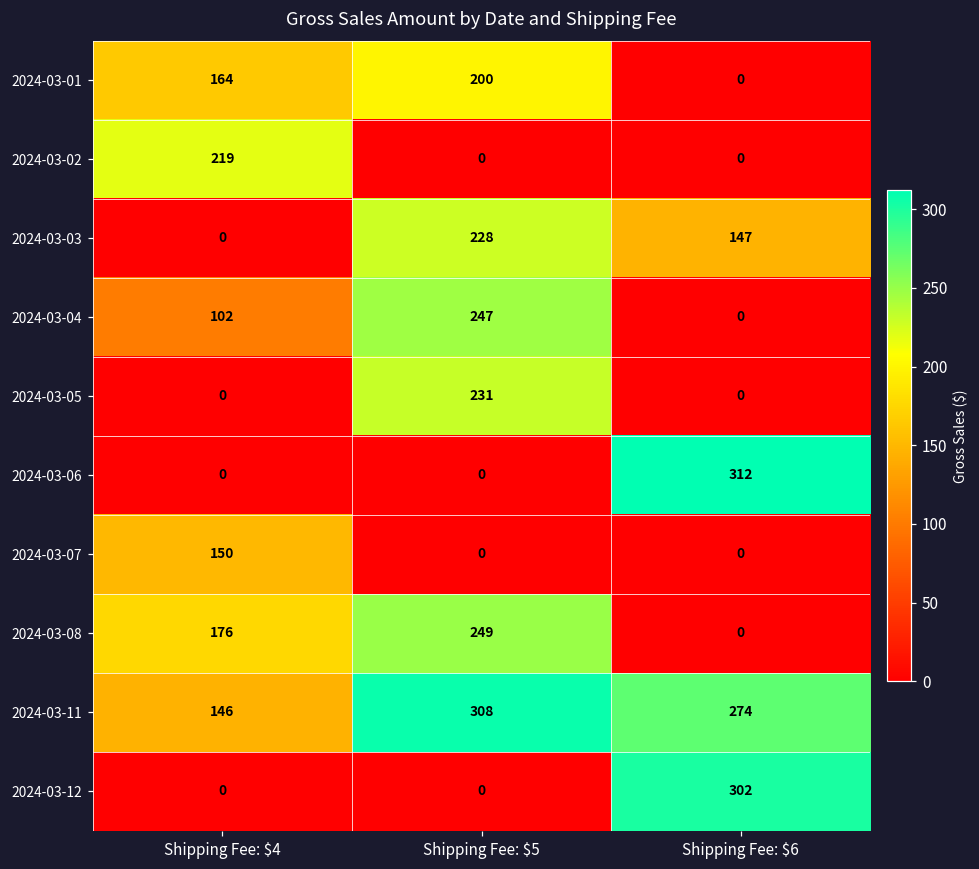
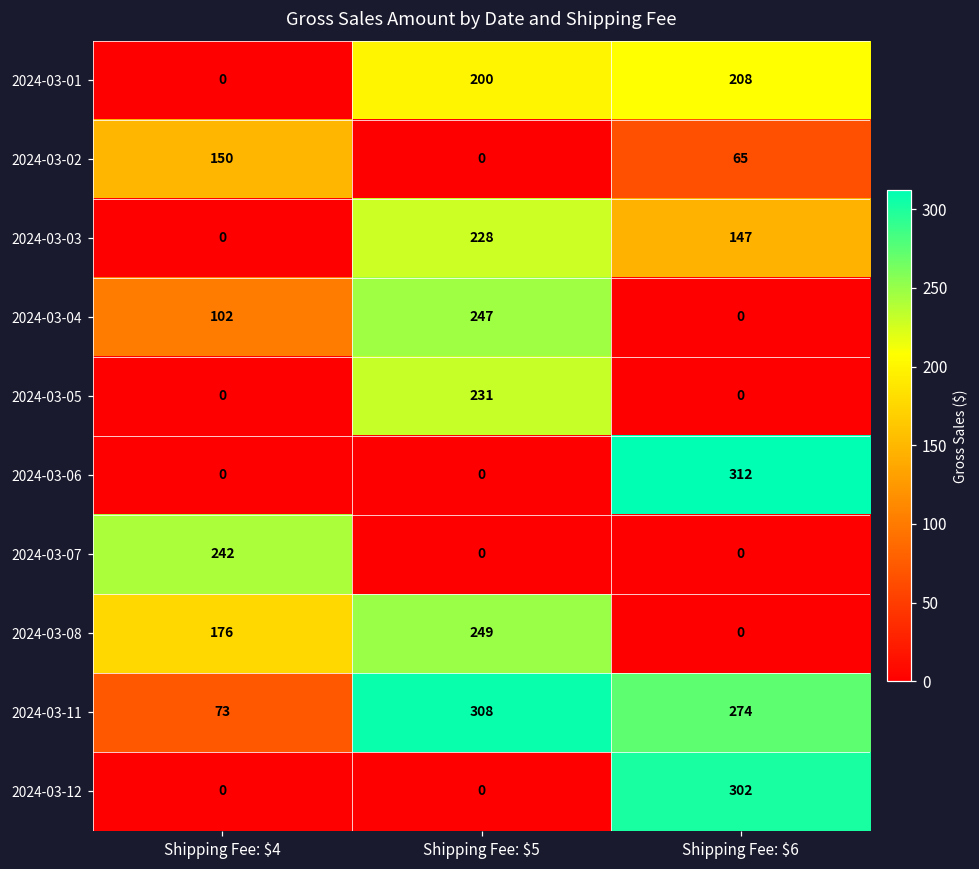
  {
    "2024-03-01": {
-     "Shipping Fee: $4": 164,
+     "Shipping Fee: $4": 0,
      "Shipping Fee: $5": 200,
-     "Shipping Fee: $6": 0
+     "Shipping Fee: $6": 208
    },
    "2024-03-02": {
-     "Shipping Fee: $4": 219,
+     "Shipping Fee: $4": 150,
      "Shipping Fee: $5": 0,
-     "Shipping Fee: $6": 0
+     "Shipping Fee: $6": 65
    },
    "2024-03-03": {
      "Shipping Fee: $4": 0,
      "Shipping Fee: $5": 228,
      "Shipping Fee: $6": 147
    },
    "2024-03-04": {
      "Shipping Fee: $4": 102,
      "Shipping Fee: $5": 247,
      "Shipping Fee: $6": 0
    },
    "2024-03-05": {
      "Shipping Fee: $4": 0,
      "Shipping Fee: $5": 231,
      "Shipping Fee: $6": 0
    },
    "2024-03-06": {
      "Shipping Fee: $4": 0,
      "Shipping Fee: $5": 0,
      "Shipping Fee: $6": 312
    },
    "2024-03-07": {
-     "Shipping Fee: $4": 150,
+     "Shipping Fee: $4": 242,
      "Shipping Fee: $5": 0,
      "Shipping Fee: $6": 0
    },
    "2024-03-08": {
      "Shipping Fee: $4": 176,
      "Shipping Fee: $5": 249,
      "Shipping Fee: $6": 0
    },
    "2024-03-11": {
-     "Shipping Fee: $4": 146,
+     "Shipping Fee: $4": 73,
      "Shipping Fee: $5": 308,
      "Shipping Fee: $6": 274
    },
    "2024-03-12": {
      "Shipping Fee: $4": 0,
      "Shipping Fee: $5": 0,
      "Shipping Fee: $6": 302
    }
  }
